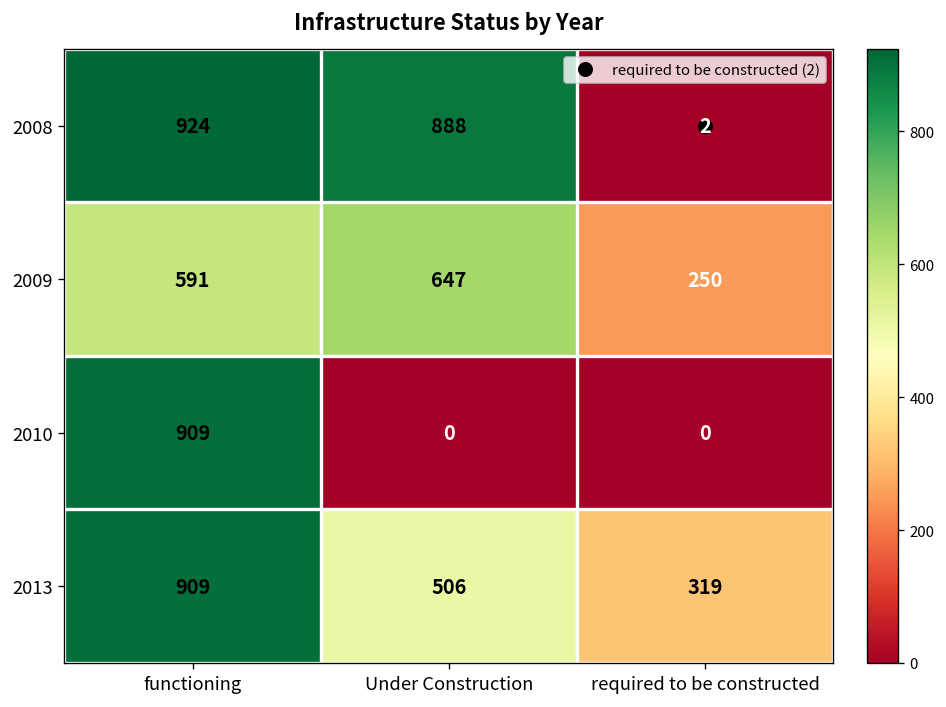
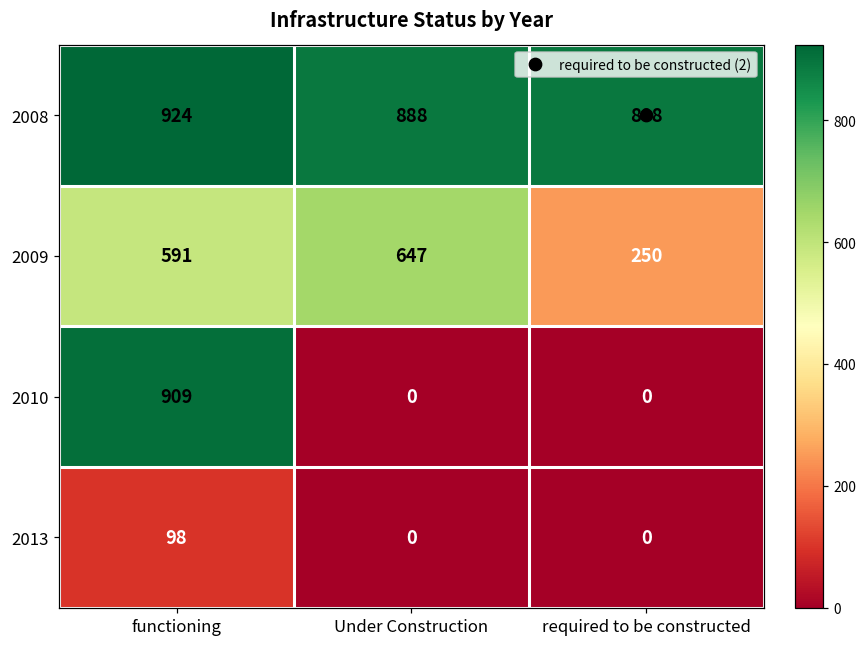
  {
    "2008": {
      "functioning": 924,
      "Under Construction": 888,
-     "required to be constructed": 2
+     "required to be constructed": 888
    },
    "2009": {
      "functioning": 591,
      "Under Construction": 647,
      "required to be constructed": 250
    },
    "2010": {
      "functioning": 909,
      "Under Construction": 0,
      "required to be constructed": 0
    },
    "2013": {
-     "functioning": 909,
-     "Under Construction": 506,
-     "required to be constructed": 319
+     "functioning": 98,
+     "Under Construction": 0,
+     "required to be constructed": 0
    }
  }
